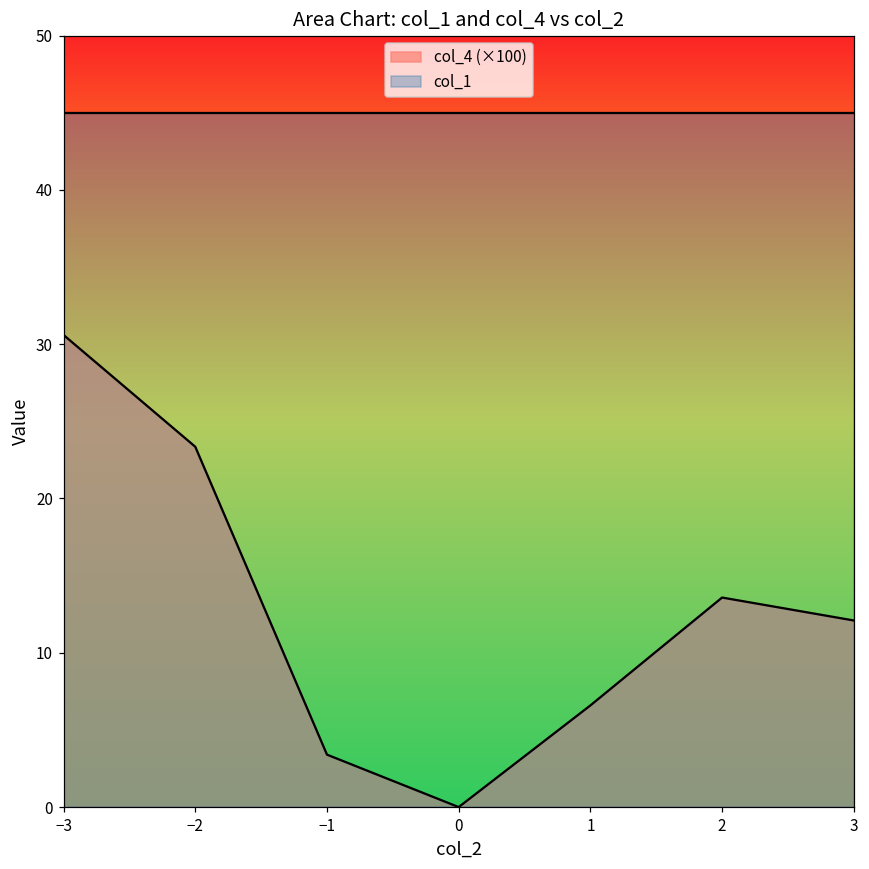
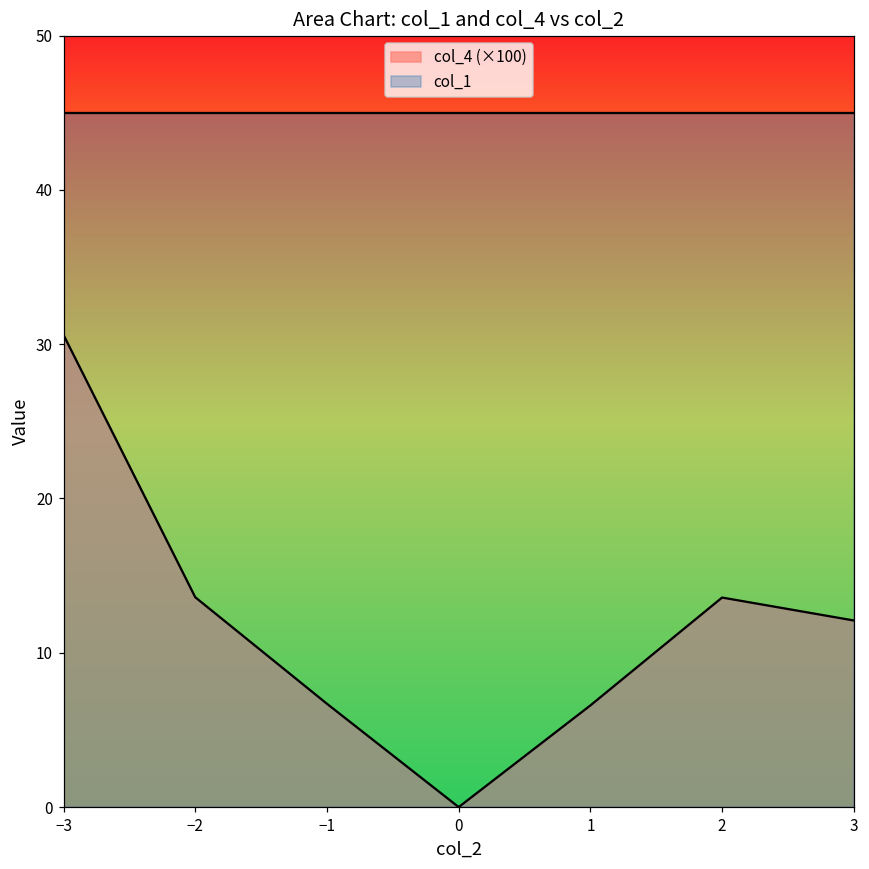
  {
    "col_4 (×100)": {
      "−3": 30.6,
-     "−2": 23.4,
-     "−1": 3.4,
+     "−2": 13.6,
+     "−1": 6.7,
      "0": 0.0,
      "1": 6.6,
      "2": 13.6,
      "3": 12.1
    },
    "col_1": {
      "−3": 45.0,
      "−2": 45.0,
      "−1": 45.0,
      "0": 45.0,
      "1": 45.0,
      "2": 45.0,
      "3": 45.0
    }
  }
